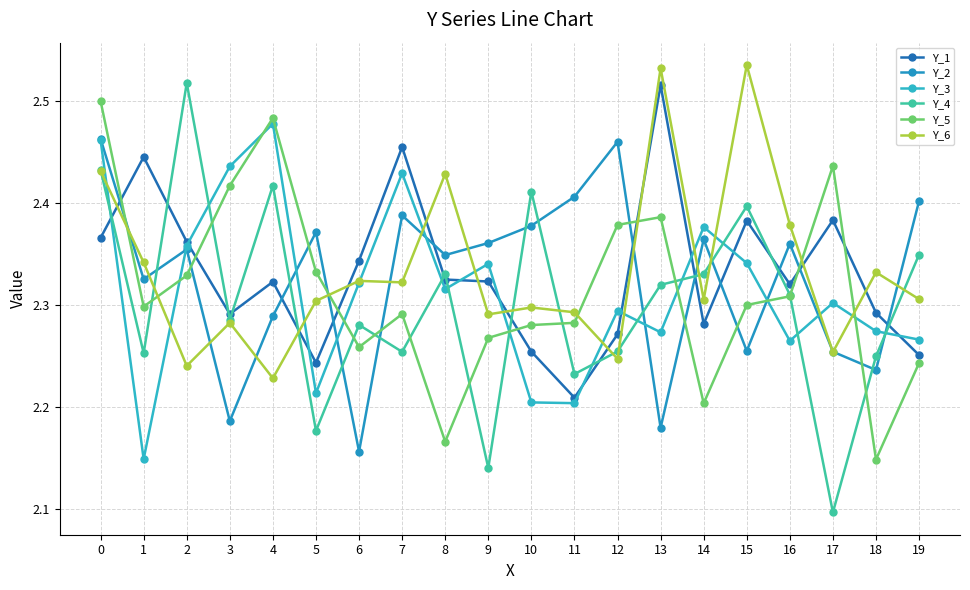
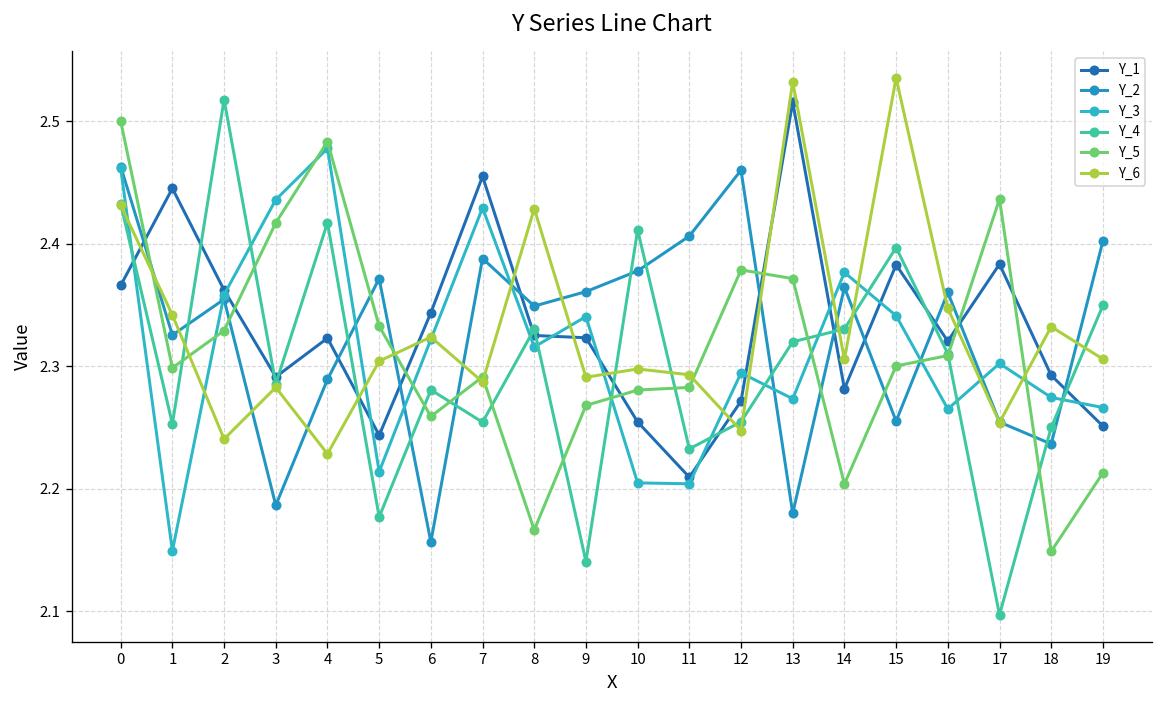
  {
    "Y_5": {
      "0": 2.500,
      "1": 2.299,
      "2": 2.329,
      "3": 2.417,
      "4": 2.483,
      "5": 2.333,
      "6": 2.259,
      "7": 2.291,
      "8": 2.166,
      "9": 2.268,
      "10": 2.281,
      "11": 2.283,
      "12": 2.379,
-     "13": 2.386,
+     "13": 2.372,
      "14": 2.204,
      "15": 2.300,
      "17": 2.436,
      "18": 2.149,
-     "19": 2.243
+     "19": 2.213
    },
    "Y_6": {
      "1": 2.342,
      "2": 2.241,
      "3": 2.283,
      "4": 2.228,
      "5": 2.304,
-     "7": 2.322,
+     "7": 2.287,
      "8": 2.429,
      "9": 2.291,
      "10": 2.298,
      "11": 2.293,
      "12": 2.248,
      "13": 2.532,
      "14": 2.306,
      "15": 2.535,
-     "16": 2.379,
+     "16": 2.347,
      "18": 2.332,
      "19": 2.306
    }
  }
